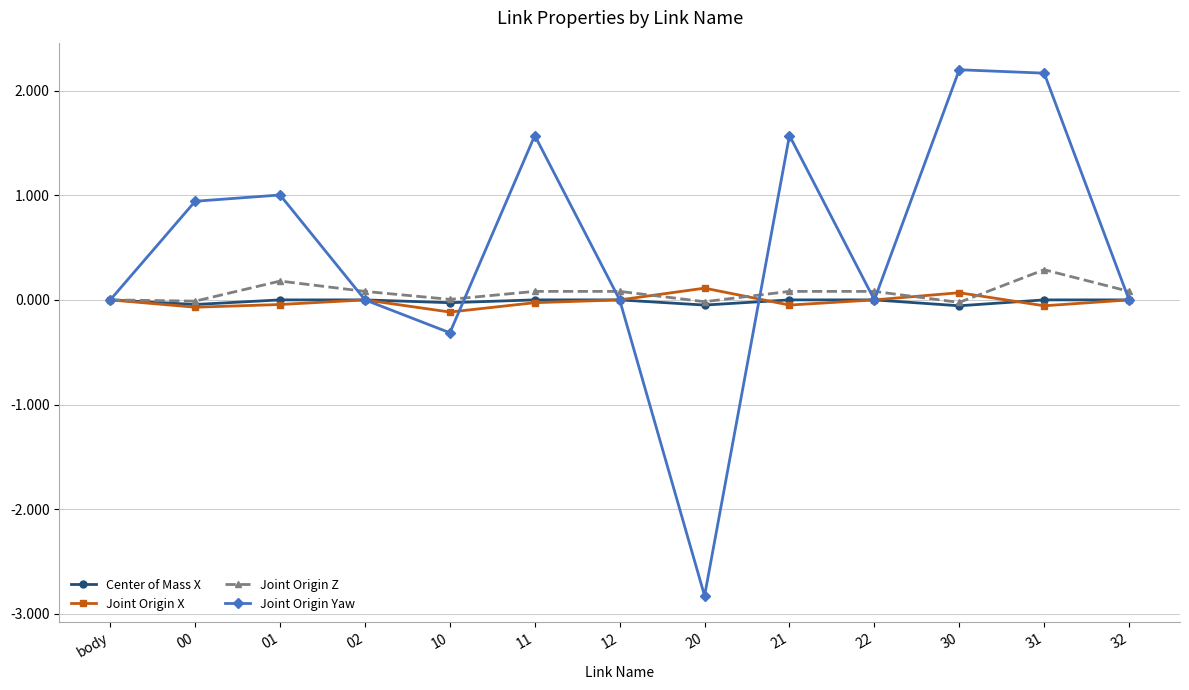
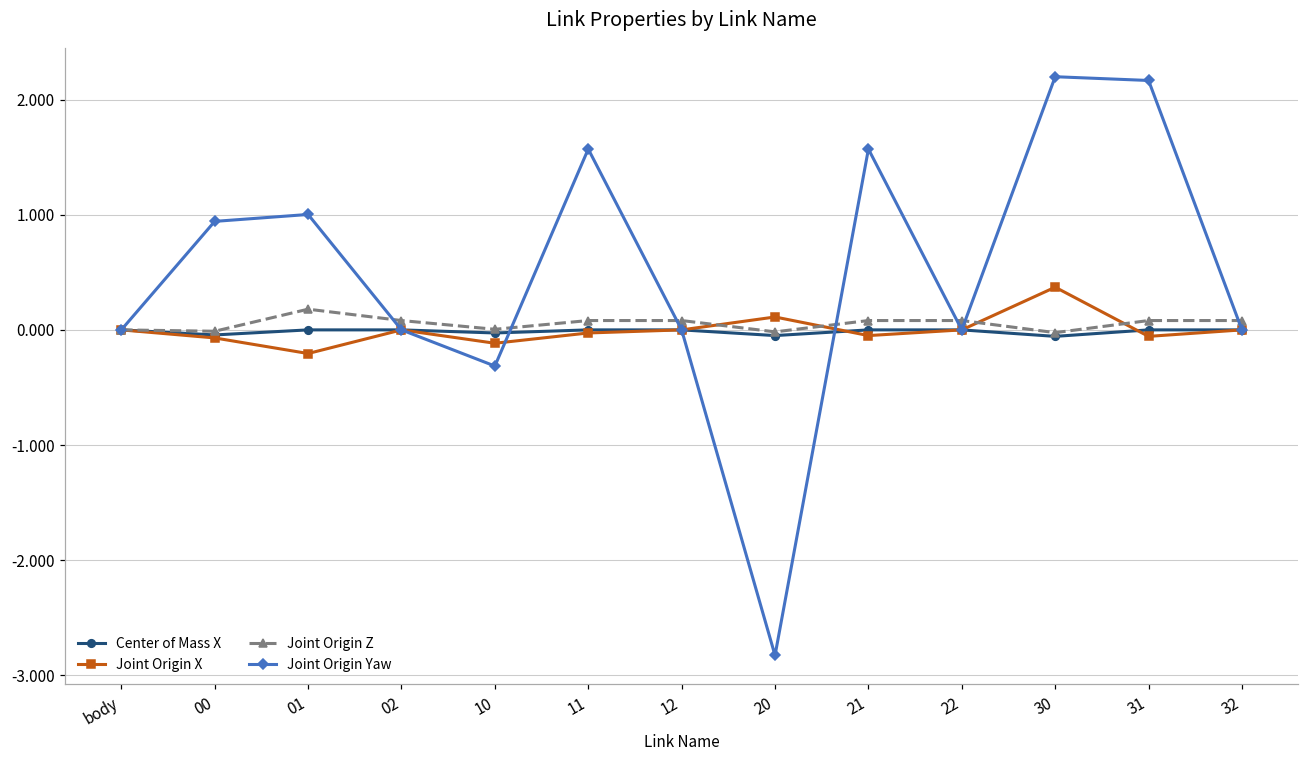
  {
    "Center of Mass X": {
      "00": -0.04,
      "01": 0.00,
      "10": -0.03,
      "11": 0.00,
      "20": -0.05,
      "21": 0.00,
      "30": -0.06,
      "31": 0.00
    },
    "Joint Origin X": {
      "00": -0.07,
-     "01": -0.04,
+     "01": -0.21,
      "10": -0.12,
      "11": -0.03,
      "20": 0.11,
      "21": -0.05,
-     "30": 0.07,
+     "30": 0.37,
      "31": -0.06
    },
    "Joint Origin Z": {
      "00": -0.01,
      "01": 0.18,
      "02": 0.08,
      "10": 0.01,
      "11": 0.08,
      "12": 0.08,
      "20": -0.02,
      "21": 0.08,
      "22": 0.08,
      "30": -0.02,
-     "31": 0.29,
+     "31": 0.08,
      "32": 0.08
    },
    "Joint Origin Yaw": {
      "00": 0.94,
      "01": 1.00,
      "10": -0.31,
      "11": 1.57,
      "20": -2.83,
      "21": 1.57,
      "30": 2.20,
      "31": 2.17
    }
  }
